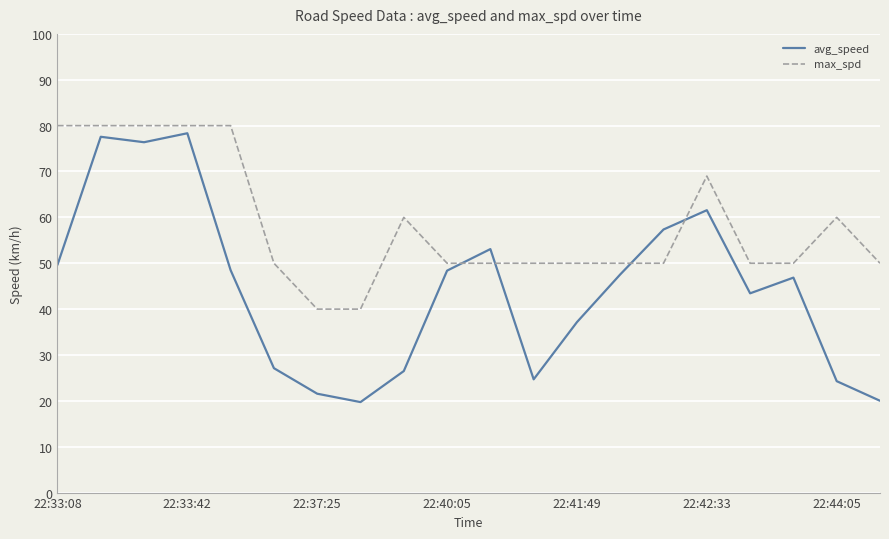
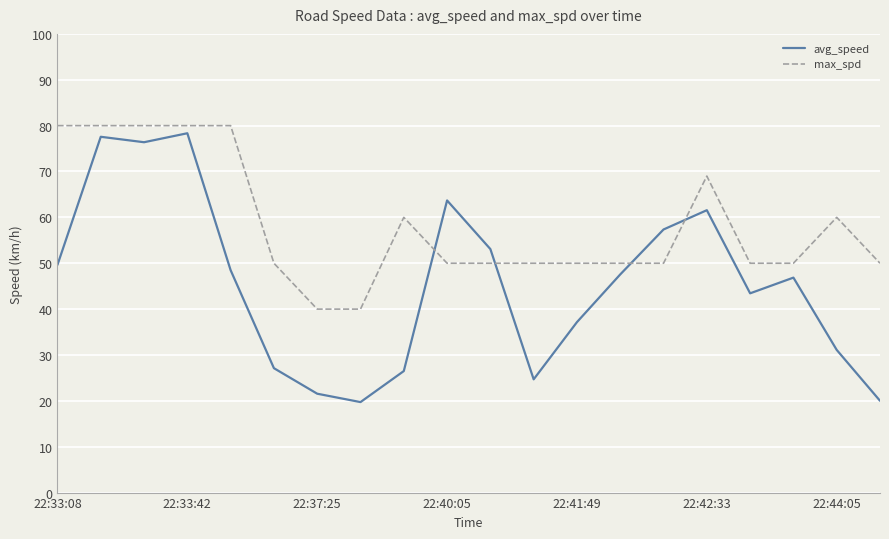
  {
    "avg_speed": {
      "22:33:08": 50,
      "22:33:42": 78,
      "22:37:25": 22,
-     "22:40:05": 48,
+     "22:40:05": 64,
      "22:41:49": 37,
      "22:42:33": 62,
-     "22:44:05": 24
+     "22:44:05": 31
    },
    "max_spd": {
      "22:33:08": 80,
      "22:33:42": 80,
      "22:37:25": 40,
      "22:40:05": 50,
      "22:41:49": 50,
      "22:42:33": 69,
      "22:44:05": 60
    }
  }
